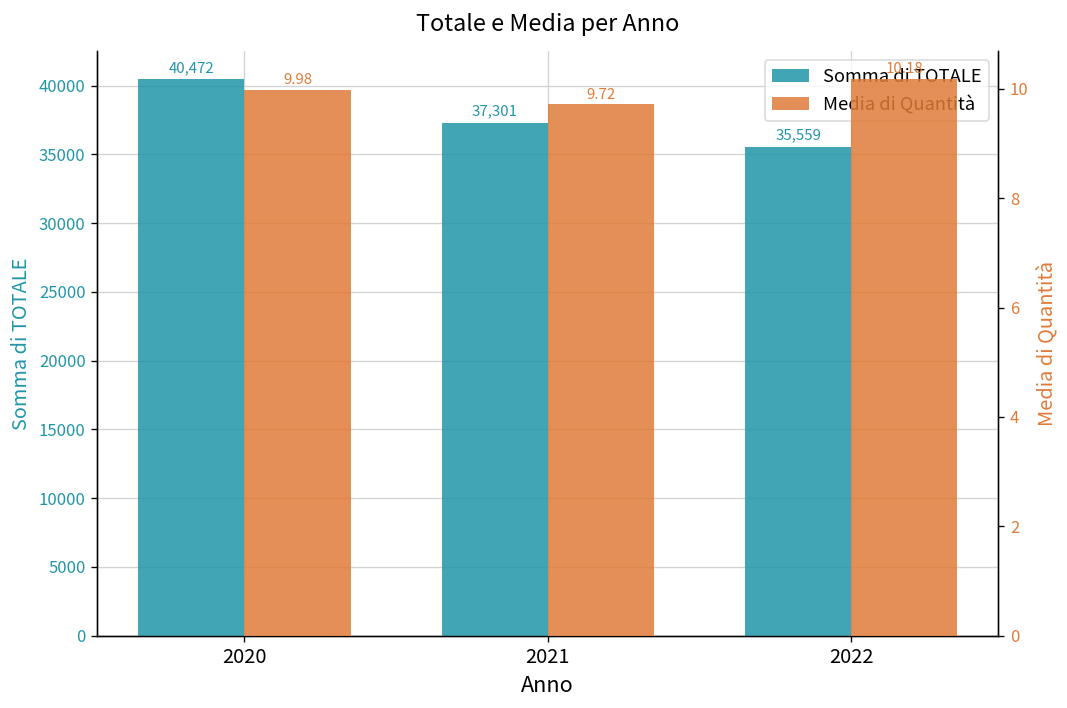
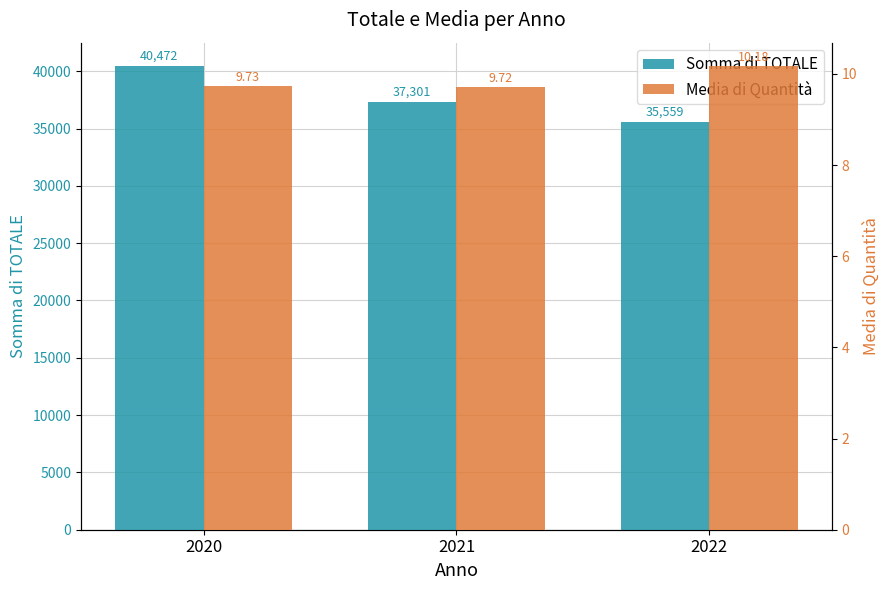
  {
    "Somma di TOTALE": {
      "2020": "40,472",
      "2021": "37,301",
      "2022": "35,559"
    },
    "Media di Quantità": {
-     "2020": "9.98",
+     "2020": "9.73",
      "2021": "9.72"
    }
  }
